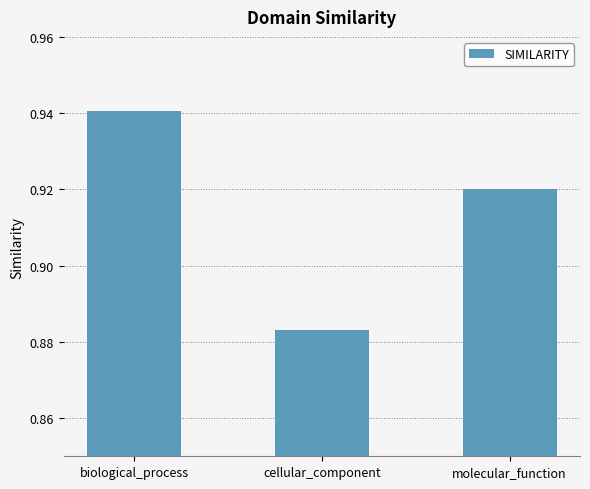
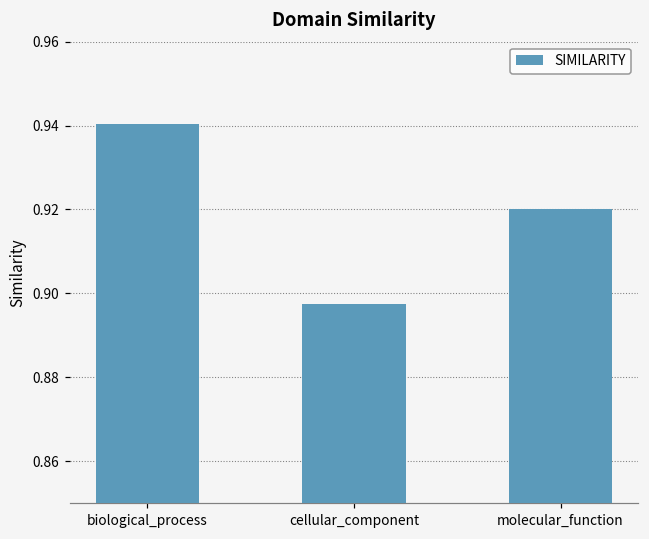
  {
    "biological_process": 0.940,
-   "cellular_component": 0.883,
+   "cellular_component": 0.898,
    "molecular_function": 0.920
  }
